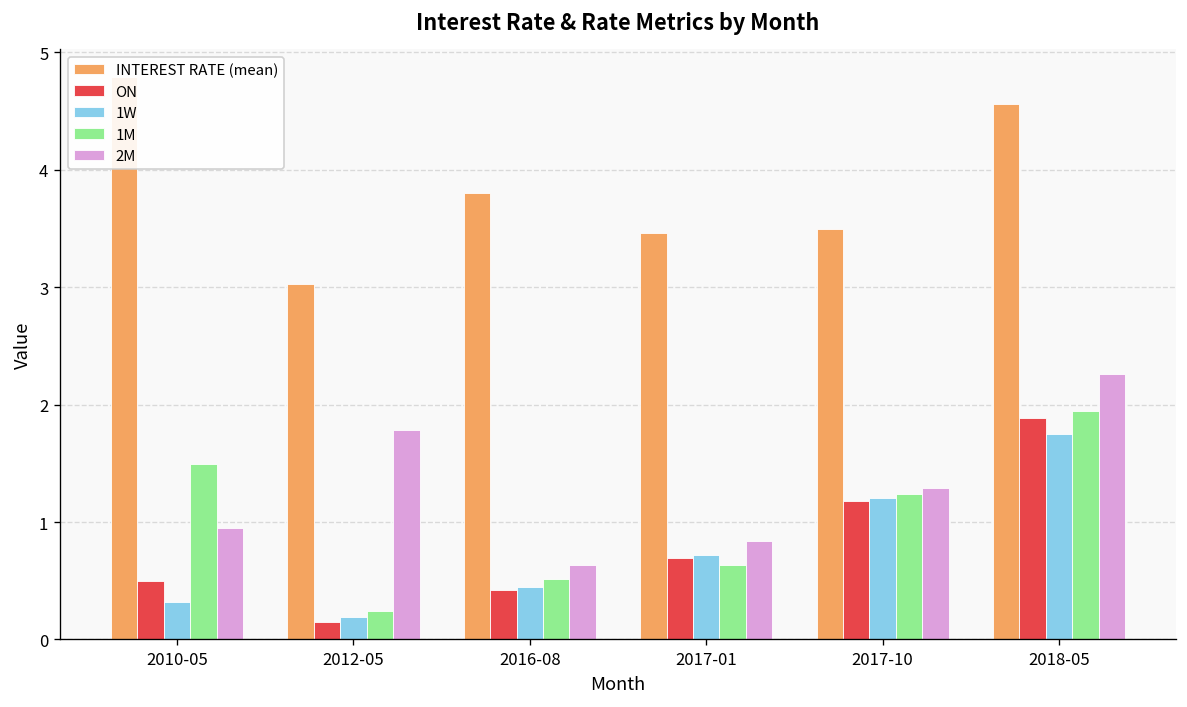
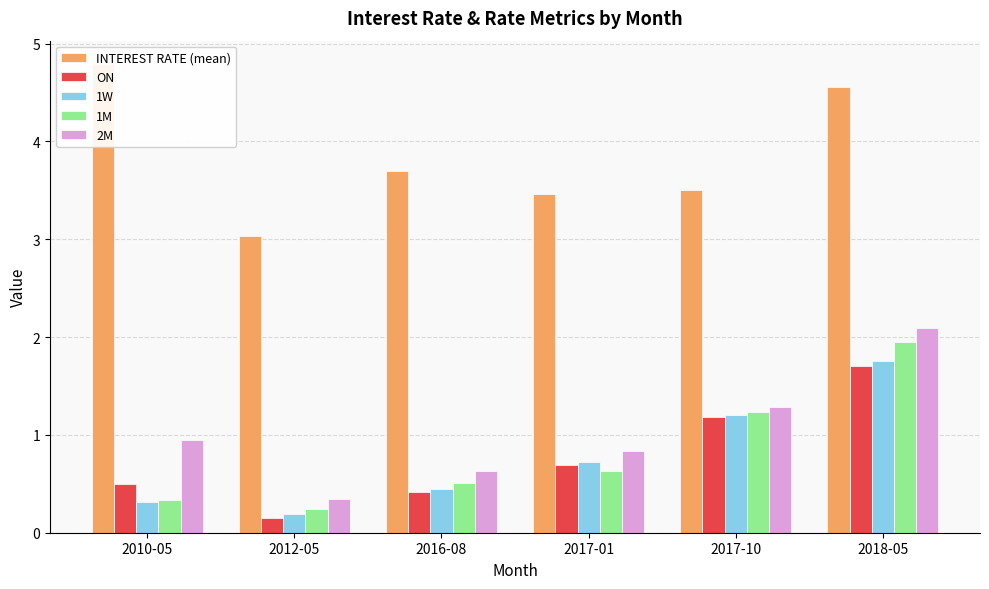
  {
    "INTEREST RATE (mean)": {
      "2012-05": 3.0,
-     "2016-08": 3.8,
+     "2016-08": 3.7,
      "2017-01": 3.5,
      "2017-10": 3.5,
      "2018-05": 4.6
    },
    "ON": {
      "2010-05": 0.5,
      "2012-05": 0.2,
      "2016-08": 0.4,
      "2017-01": 0.7,
      "2017-10": 1.2,
-     "2018-05": 1.9
+     "2018-05": 1.7
    },
    "1W": {
      "2010-05": 0.3,
      "2012-05": 0.2,
      "2016-08": 0.4,
      "2017-01": 0.7,
      "2017-10": 1.2,
      "2018-05": 1.8
    },
    "1M": {
-     "2010-05": 1.5,
+     "2010-05": 0.3,
      "2012-05": 0.2,
      "2016-08": 0.5,
      "2017-01": 0.6,
      "2017-10": 1.2,
      "2018-05": 1.9
    },
    "2M": {
      "2010-05": 1.0,
-     "2012-05": 1.8,
+     "2012-05": 0.3,
      "2016-08": 0.6,
      "2017-01": 0.8,
      "2017-10": 1.3,
-     "2018-05": 2.3
+     "2018-05": 2.1
    }
  }
